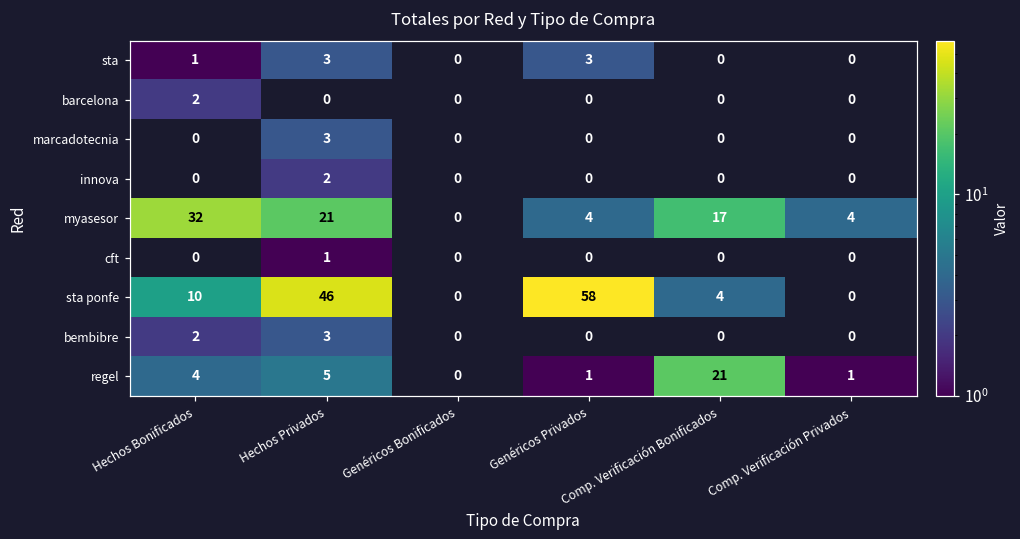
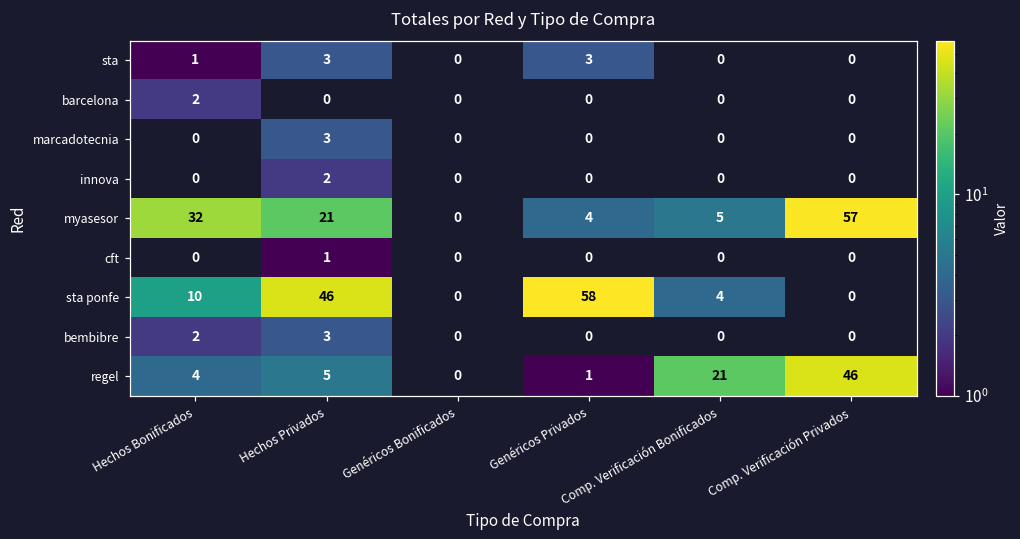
  {
    "sta": {
      "Hechos Bonificados": 1,
      "Hechos Privados": 3,
      "Genéricos Privados": 3
    },
    "barcelona": {
      "Hechos Bonificados": 2
    },
    "marcadotecnia": {
      "Hechos Privados": 3
    },
    "innova": {
      "Hechos Privados": 2
    },
    "myasesor": {
      "Hechos Bonificados": 32,
      "Hechos Privados": 21,
      "Genéricos Privados": 4,
-     "Comp. Verificación Bonificados": 17,
-     "Comp. Verificación Privados": 4
+     "Comp. Verificación Bonificados": 5,
+     "Comp. Verificación Privados": 57
    },
    "cft": {
      "Hechos Privados": 1
    },
    "sta ponfe": {
      "Hechos Bonificados": 10,
      "Hechos Privados": 46,
      "Genéricos Privados": 58,
      "Comp. Verificación Bonificados": 4
    },
    "bembibre": {
      "Hechos Bonificados": 2,
      "Hechos Privados": 3
    },
    "regel": {
      "Hechos Bonificados": 4,
      "Hechos Privados": 5,
      "Genéricos Privados": 1,
      "Comp. Verificación Bonificados": 21,
-     "Comp. Verificación Privados": 1
+     "Comp. Verificación Privados": 46
    }
  }
